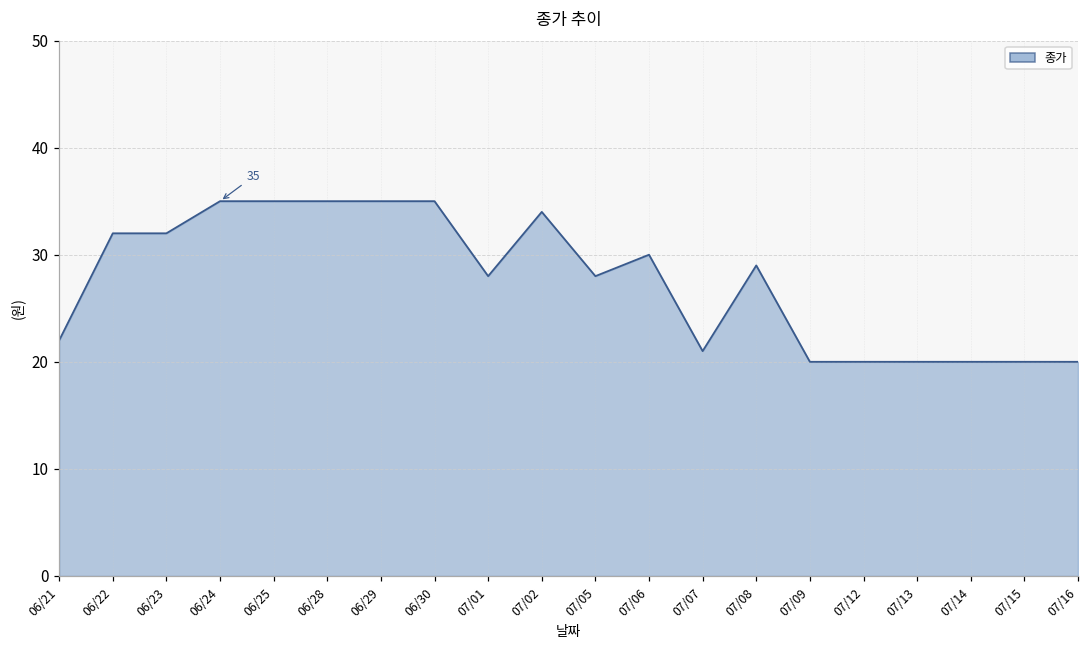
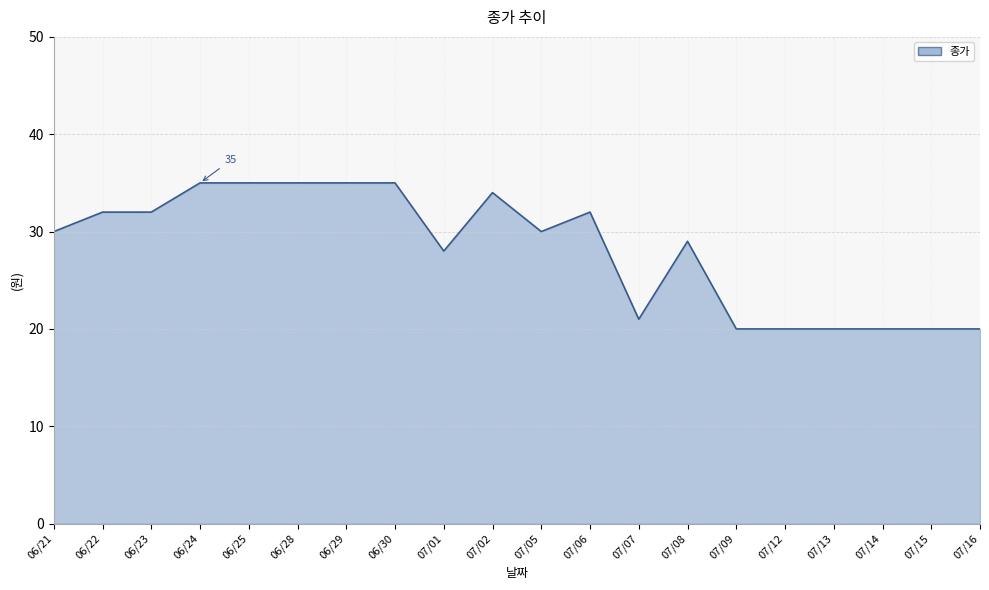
  {
-   "06/21": 22,
+   "06/21": 30,
    "06/22": 32,
    "06/23": 32,
    "06/28": 35,
    "06/29": 35,
    "06/30": 35,
    "07/01": 28,
    "07/02": 34,
-   "07/05": 28,
-   "07/06": 30,
+   "07/05": 30,
+   "07/06": 32,
    "07/07": 21,
    "07/08": 29,
    "07/09": 20,
    "07/12": 20,
    "07/13": 20,
    "07/14": 20,
    "07/15": 20,
    "07/16": 20
  }
